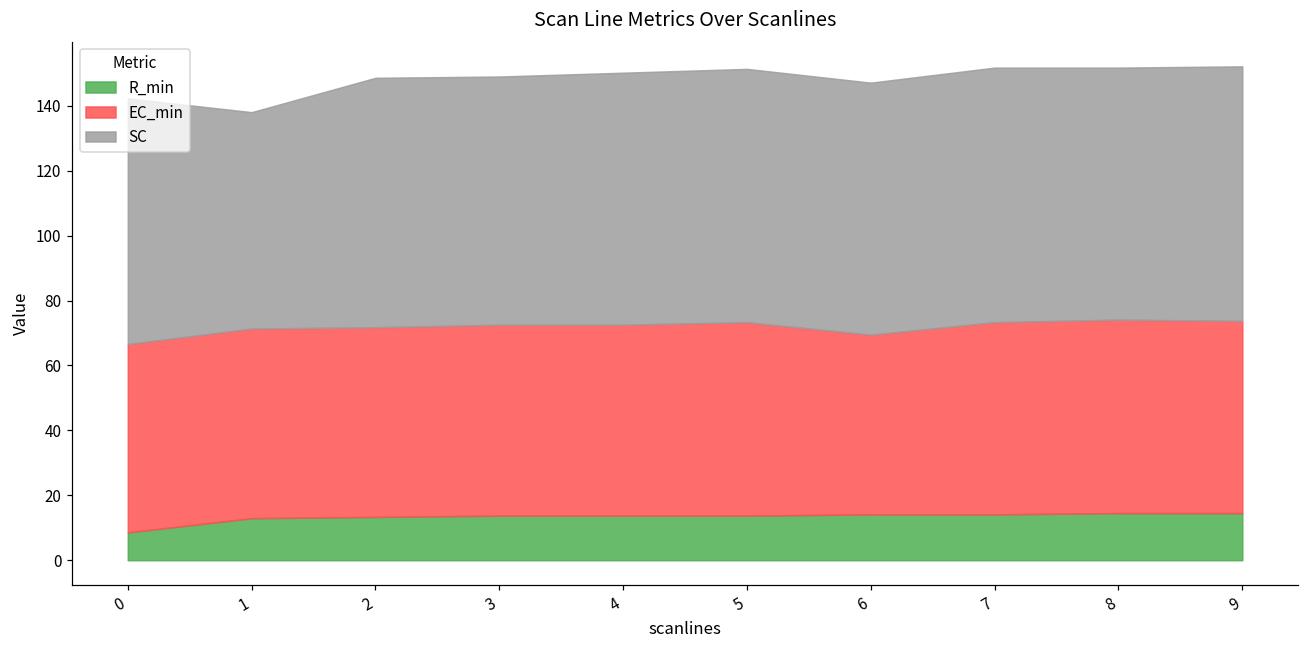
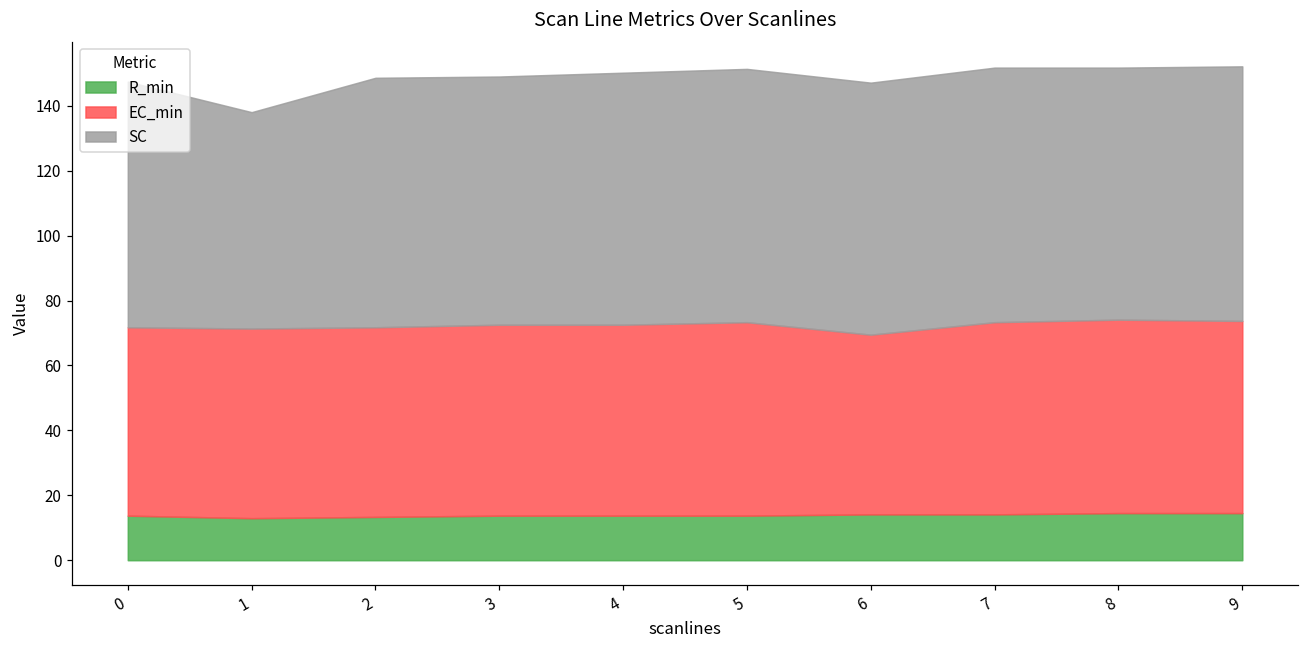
  {
    "R_min": {
-     "0": 9,
+     "0": 14,
      "1": 13,
      "2": 13,
      "3": 14,
      "4": 14,
      "5": 14,
      "6": 14,
      "7": 14,
      "8": 15,
      "9": 15
    },
    "EC_min": {
      "0": 58,
      "1": 58,
      "2": 58,
      "3": 59,
      "4": 59,
      "5": 60,
      "6": 55,
      "7": 59,
      "8": 60,
      "9": 59
    },
    "SC": {
      "1": 67,
      "2": 77,
      "3": 76,
      "4": 78,
      "5": 78,
      "6": 78,
      "7": 78,
      "8": 78,
      "9": 78
    }
  }
